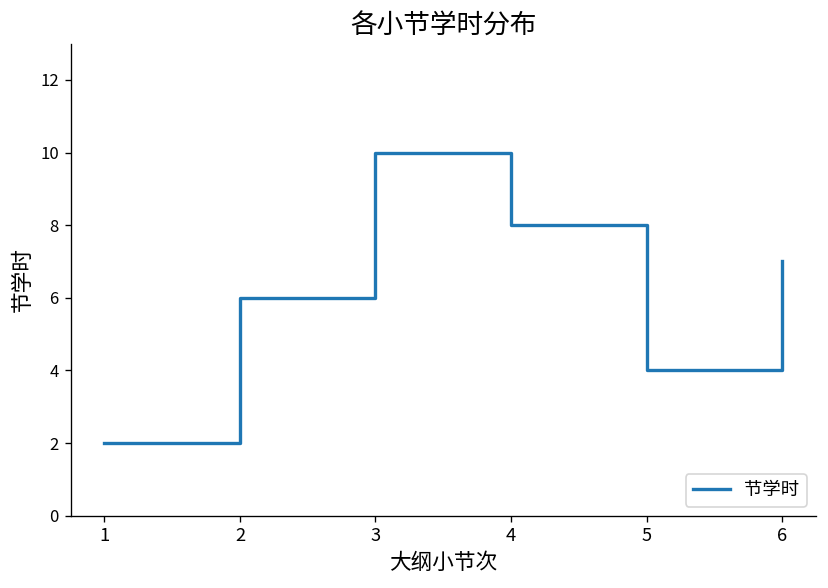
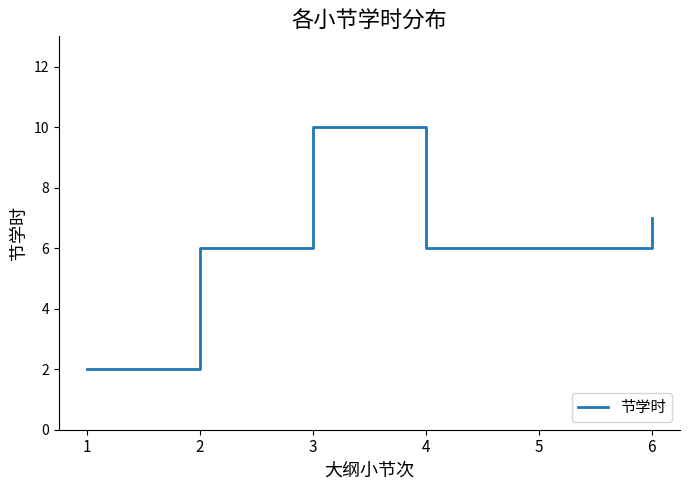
  {
    "1": 2,
    "2": 6,
    "3": 10,
-   "4": 8,
-   "5": 4,
+   "4": 6,
+   "5": 6,
    "6": 7
  }
